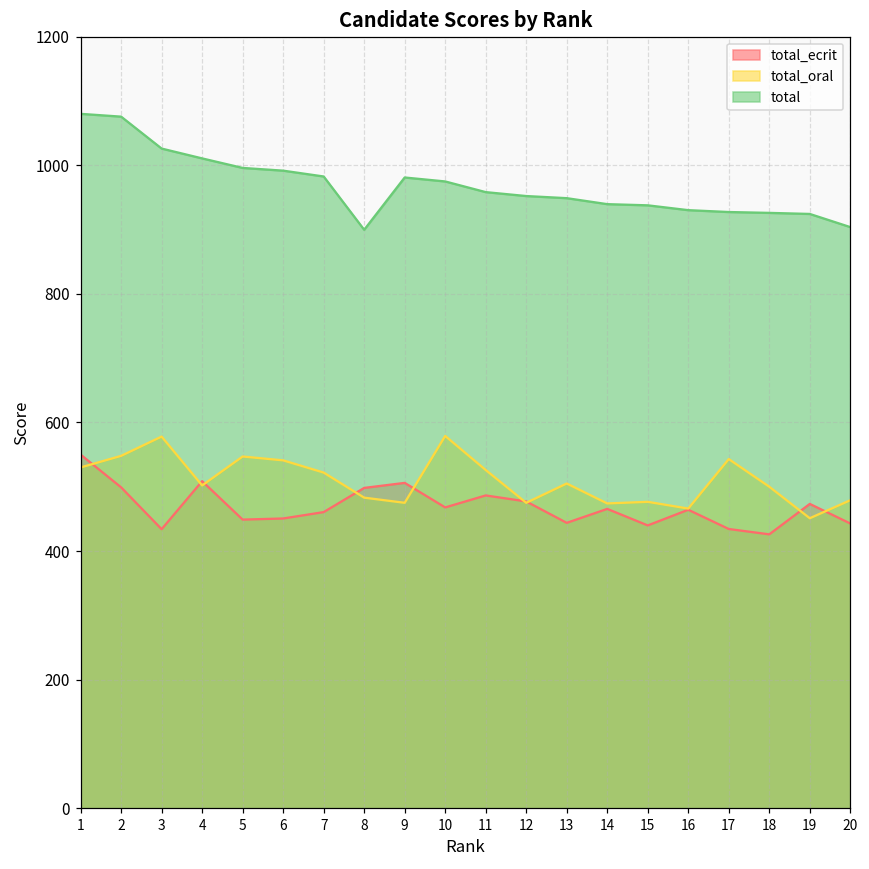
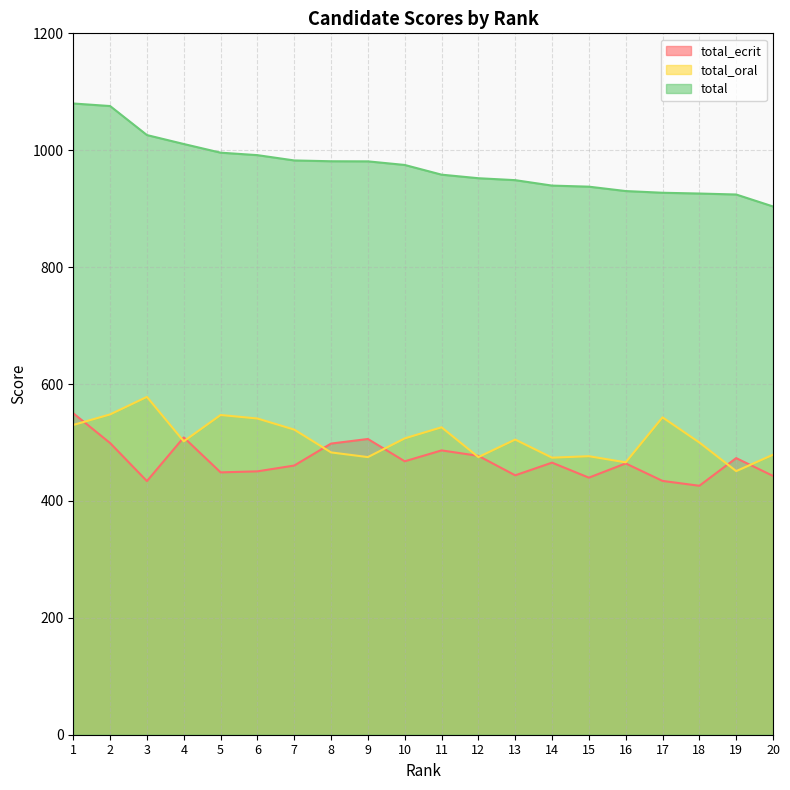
  {
    "total_ecrit": {
      "1": 550,
      "2": 500,
      "3": 430,
      "4": 510,
      "5": 450,
      "6": 450,
      "7": 460,
      "8": 500,
      "9": 510,
      "10": 470,
      "11": 490,
      "13": 440,
      "14": 470,
      "15": 440,
      "17": 430,
      "18": 430,
      "19": 470,
      "20": 440
    },
    "total_oral": {
      "1": 530,
      "2": 550,
      "3": 580,
      "4": 500,
      "5": 550,
      "6": 540,
      "7": 520,
      "8": 480,
      "9": 480,
-     "10": 580,
+     "10": 510,
      "11": 530,
      "13": 510,
      "14": 470,
      "15": 480,
      "17": 540,
      "18": 500,
      "19": 450,
      "20": 480
    },
    "total": {
      "1": 1080,
      "2": 1080,
      "3": 1030,
      "4": 1010,
      "5": 1000,
      "6": 990,
      "7": 980,
-     "8": 900,
+     "8": 980,
      "9": 980,
      "10": 970,
      "11": 960,
      "12": 950,
      "13": 950,
      "14": 940,
      "15": 940,
      "16": 930,
      "17": 930,
      "18": 930,
      "19": 920,
      "20": 900
    }
  }
